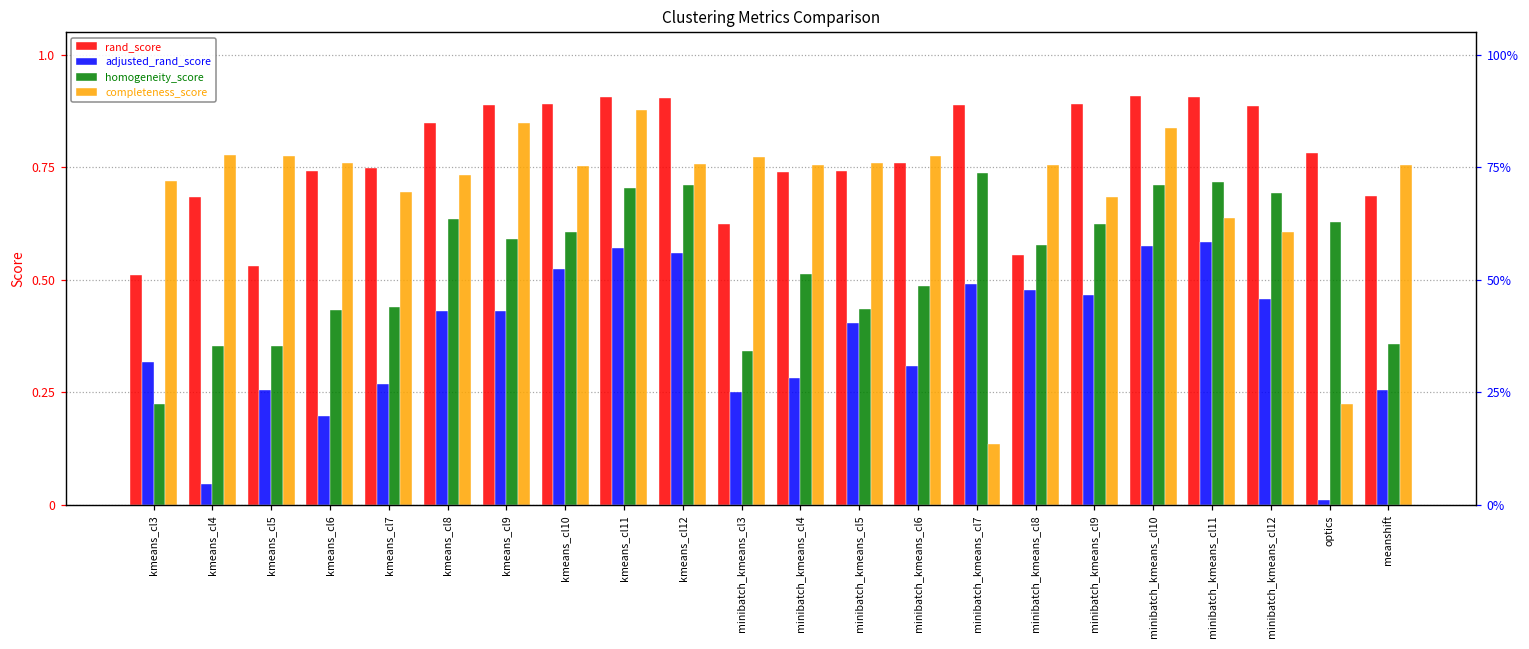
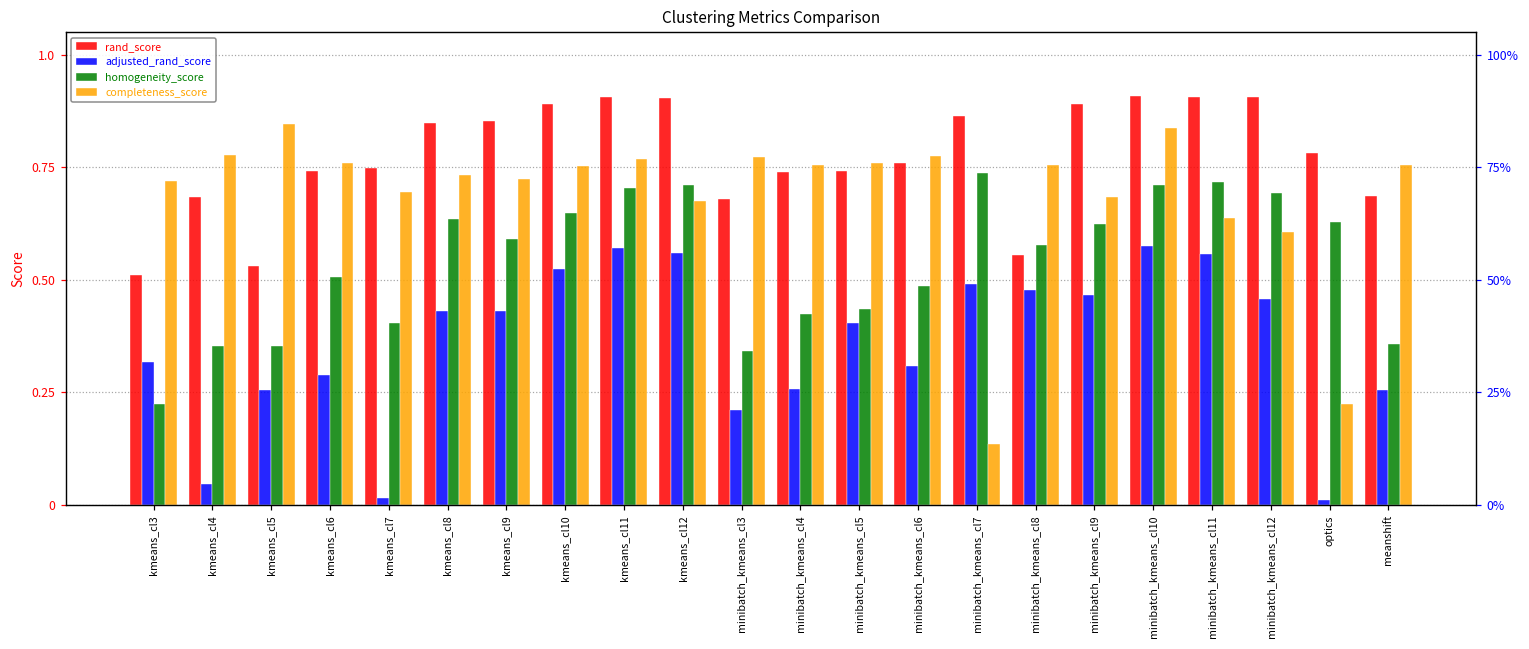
  {
    "rand_score": {
      "kmeans_cl3": 0.51,
      "kmeans_cl4": 0.68,
      "kmeans_cl5": 0.53,
      "kmeans_cl6": 0.74,
      "kmeans_cl7": 0.75,
      "kmeans_cl8": 0.85,
-     "kmeans_cl9": 0.89,
+     "kmeans_cl9": 0.85,
      "kmeans_cl10": 0.89,
      "kmeans_cl11": 0.91,
      "kmeans_cl12": 0.90,
-     "minibatch_kmeans_cl3": 0.62,
+     "minibatch_kmeans_cl3": 0.68,
      "minibatch_kmeans_cl4": 0.74,
      "minibatch_kmeans_cl5": 0.74,
      "minibatch_kmeans_cl6": 0.76,
-     "minibatch_kmeans_cl7": 0.89,
+     "minibatch_kmeans_cl7": 0.86,
      "minibatch_kmeans_cl8": 0.55,
      "minibatch_kmeans_cl9": 0.89,
      "minibatch_kmeans_cl10": 0.91,
      "minibatch_kmeans_cl11": 0.91,
-     "minibatch_kmeans_cl12": 0.89,
+     "minibatch_kmeans_cl12": 0.91,
      "optics": 0.78,
      "meanshift": 0.69
    },
    "adjusted_rand_score": {
      "kmeans_cl3": 0.32,
      "kmeans_cl4": 0.05,
      "kmeans_cl5": 0.25,
-     "kmeans_cl6": 0.20,
-     "kmeans_cl7": 0.27,
+     "kmeans_cl6": 0.29,
+     "kmeans_cl7": 0.01,
      "kmeans_cl8": 0.43,
      "kmeans_cl9": 0.43,
      "kmeans_cl10": 0.52,
      "kmeans_cl11": 0.57,
      "kmeans_cl12": 0.56,
-     "minibatch_kmeans_cl3": 0.25,
-     "minibatch_kmeans_cl4": 0.28,
+     "minibatch_kmeans_cl3": 0.21,
+     "minibatch_kmeans_cl4": 0.26,
      "minibatch_kmeans_cl5": 0.40,
      "minibatch_kmeans_cl6": 0.31,
      "minibatch_kmeans_cl7": 0.49,
      "minibatch_kmeans_cl8": 0.48,
      "minibatch_kmeans_cl9": 0.47,
      "minibatch_kmeans_cl10": 0.57,
-     "minibatch_kmeans_cl11": 0.58,
+     "minibatch_kmeans_cl11": 0.56,
      "minibatch_kmeans_cl12": 0.46,
      "optics": 0.01,
      "meanshift": 0.25
    },
    "homogeneity_score": {
      "kmeans_cl3": 0.22,
      "kmeans_cl4": 0.35,
      "kmeans_cl5": 0.35,
-     "kmeans_cl6": 0.43,
-     "kmeans_cl7": 0.44,
+     "kmeans_cl6": 0.51,
+     "kmeans_cl7": 0.40,
      "kmeans_cl8": 0.63,
      "kmeans_cl9": 0.59,
-     "kmeans_cl10": 0.60,
+     "kmeans_cl10": 0.65,
      "kmeans_cl11": 0.70,
      "kmeans_cl12": 0.71,
      "minibatch_kmeans_cl3": 0.34,
-     "minibatch_kmeans_cl4": 0.51,
+     "minibatch_kmeans_cl4": 0.42,
      "minibatch_kmeans_cl5": 0.43,
      "minibatch_kmeans_cl6": 0.49,
      "minibatch_kmeans_cl7": 0.74,
      "minibatch_kmeans_cl8": 0.58,
      "minibatch_kmeans_cl9": 0.62,
      "minibatch_kmeans_cl10": 0.71,
      "minibatch_kmeans_cl11": 0.72,
      "minibatch_kmeans_cl12": 0.69,
      "optics": 0.63,
      "meanshift": 0.36
    },
    "completeness_score": {
      "kmeans_cl3": 0.72,
      "kmeans_cl4": 0.78,
-     "kmeans_cl5": 0.78,
+     "kmeans_cl5": 0.85,
      "kmeans_cl6": 0.76,
      "kmeans_cl7": 0.70,
      "kmeans_cl8": 0.73,
-     "kmeans_cl9": 0.85,
+     "kmeans_cl9": 0.72,
      "kmeans_cl10": 0.75,
-     "kmeans_cl11": 0.88,
-     "kmeans_cl12": 0.76,
+     "kmeans_cl11": 0.77,
+     "kmeans_cl12": 0.68,
      "minibatch_kmeans_cl3": 0.77,
      "minibatch_kmeans_cl4": 0.76,
      "minibatch_kmeans_cl5": 0.76,
      "minibatch_kmeans_cl6": 0.78,
      "minibatch_kmeans_cl7": 0.13,
      "minibatch_kmeans_cl8": 0.76,
      "minibatch_kmeans_cl9": 0.68,
      "minibatch_kmeans_cl10": 0.84,
      "minibatch_kmeans_cl11": 0.64,
      "minibatch_kmeans_cl12": 0.61,
      "optics": 0.22,
      "meanshift": 0.75
    }
  }
